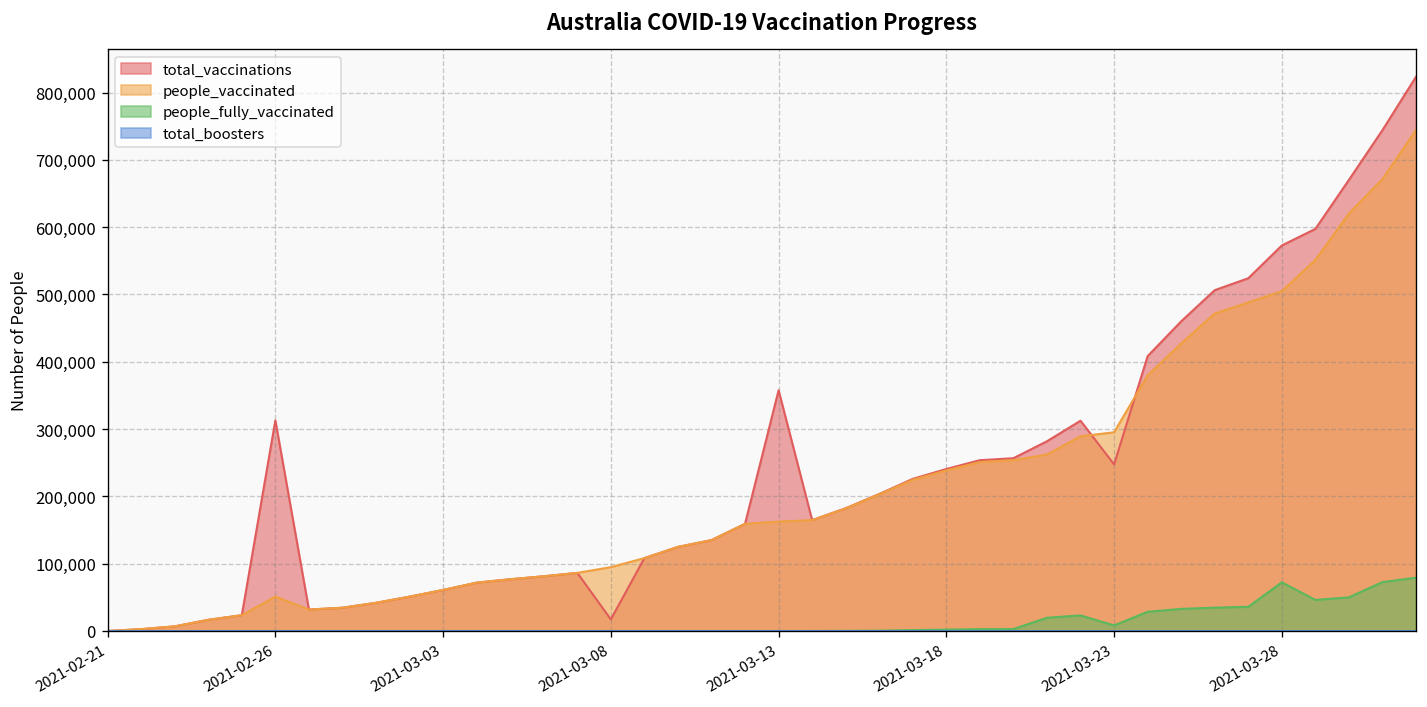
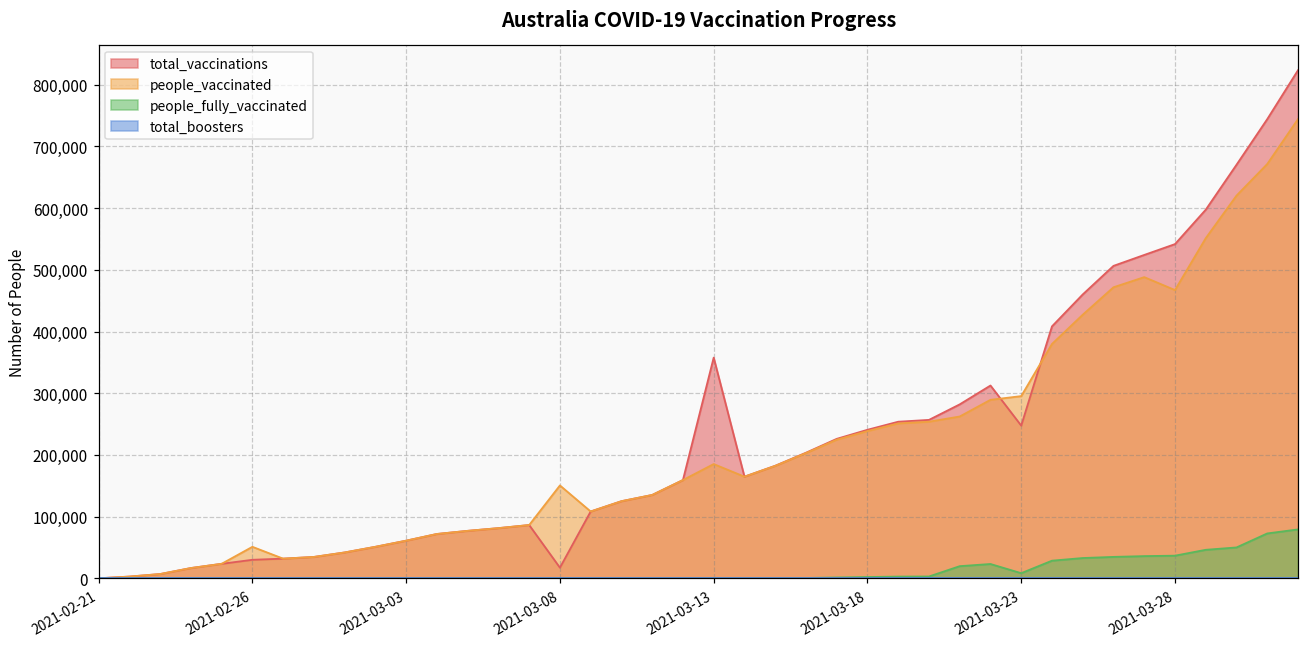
  {
    "total_vaccinations": {
-     "2021-02-26": "310,000",
+     "2021-02-26": "30,000",
      "2021-03-08": "20,000",
      "2021-03-13": "360,000",
      "2021-03-23": "250,000",
-     "2021-03-28": "570,000"
+     "2021-03-28": "540,000"
    },
    "people_vaccinated": {
      "2021-02-26": "50,000",
-     "2021-03-08": "90,000",
-     "2021-03-13": "160,000",
+     "2021-03-08": "150,000",
+     "2021-03-13": "190,000",
      "2021-03-23": "300,000",
-     "2021-03-28": "510,000"
+     "2021-03-28": "470,000"
    },
    "people_fully_vaccinated": {
      "2021-03-23": "10,000",
-     "2021-03-28": "70,000"
+     "2021-03-28": "40,000"
    },
    "total_boosters": {
      "2021-03-23": "0",
      "2021-03-28": "0"
    }
  }
